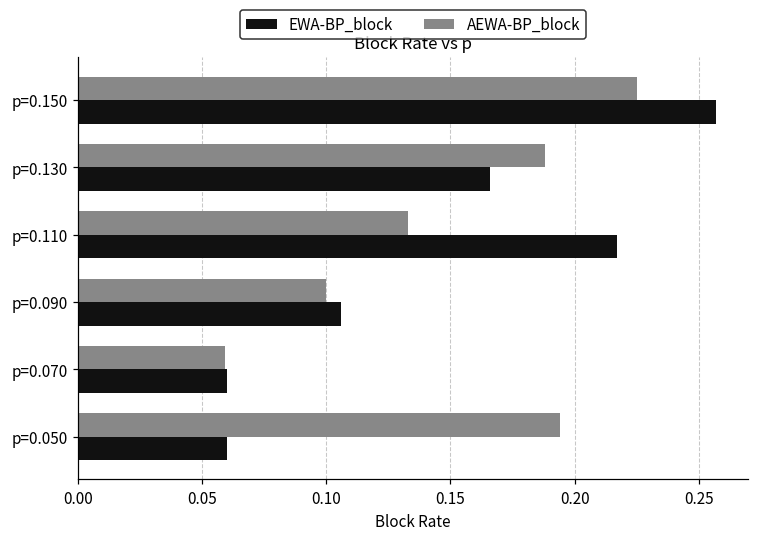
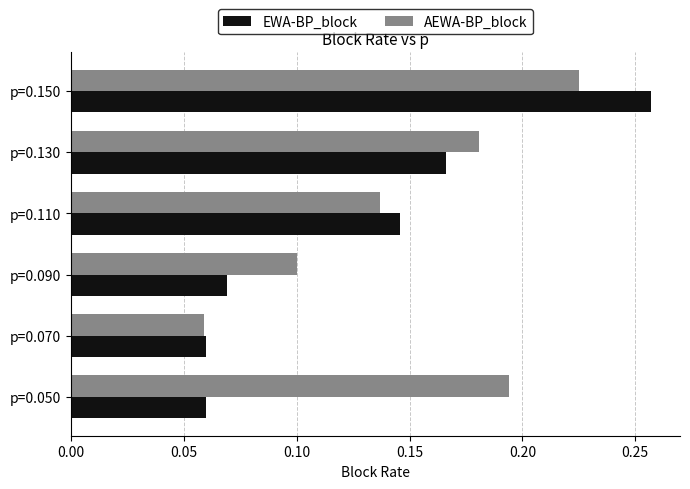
  {
    "EWA-BP_block": {
      "p=0.150": 0.257,
      "p=0.130": 0.166,
-     "p=0.110": 0.217,
-     "p=0.090": 0.106,
+     "p=0.110": 0.146,
+     "p=0.090": 0.069,
      "p=0.070": 0.060,
      "p=0.050": 0.060
    },
    "AEWA-BP_block": {
      "p=0.150": 0.225,
-     "p=0.130": 0.188,
-     "p=0.110": 0.133,
+     "p=0.130": 0.181,
+     "p=0.110": 0.137,
      "p=0.090": 0.100,
      "p=0.070": 0.059,
      "p=0.050": 0.194
    }
  }
